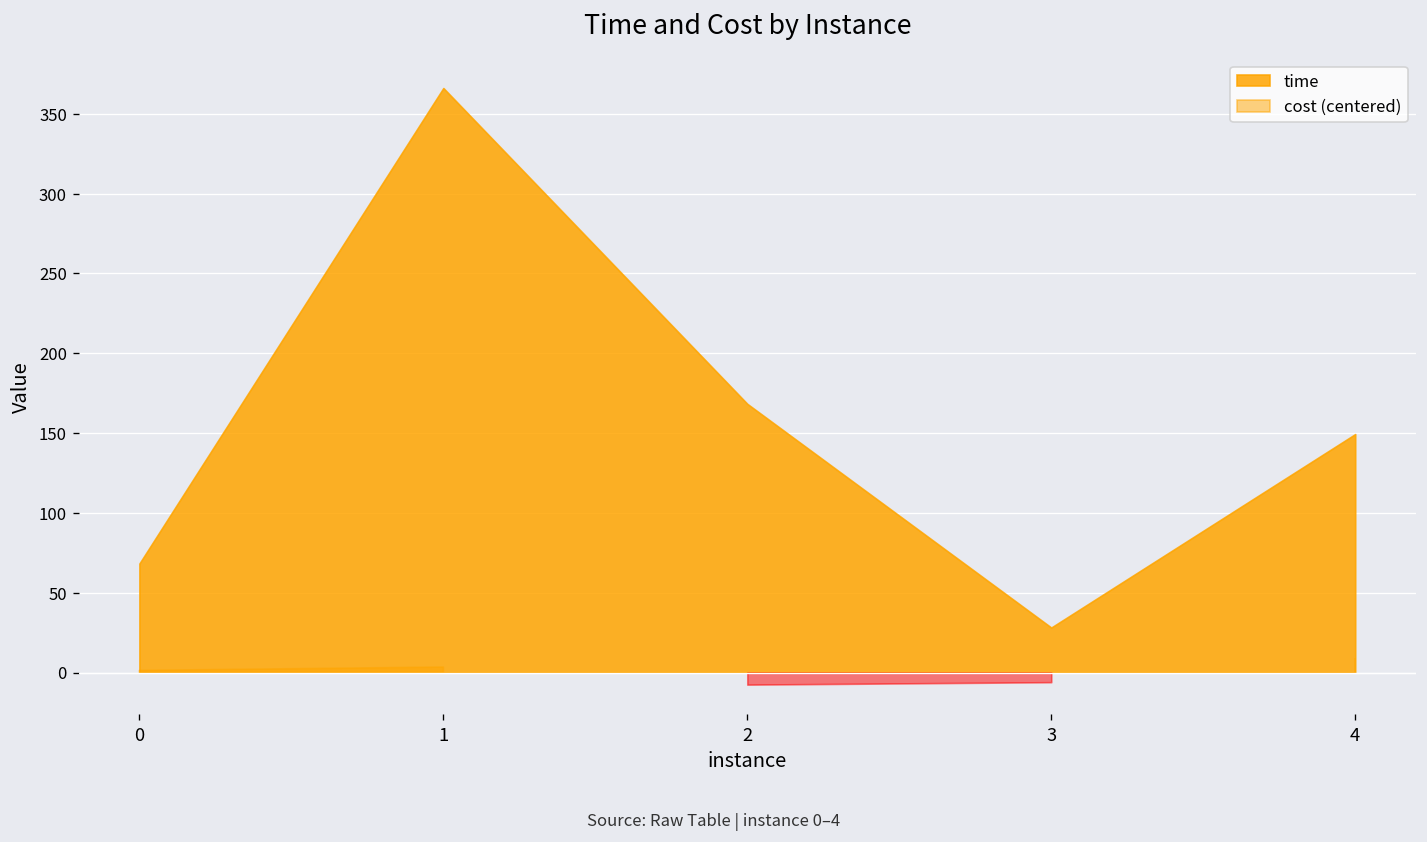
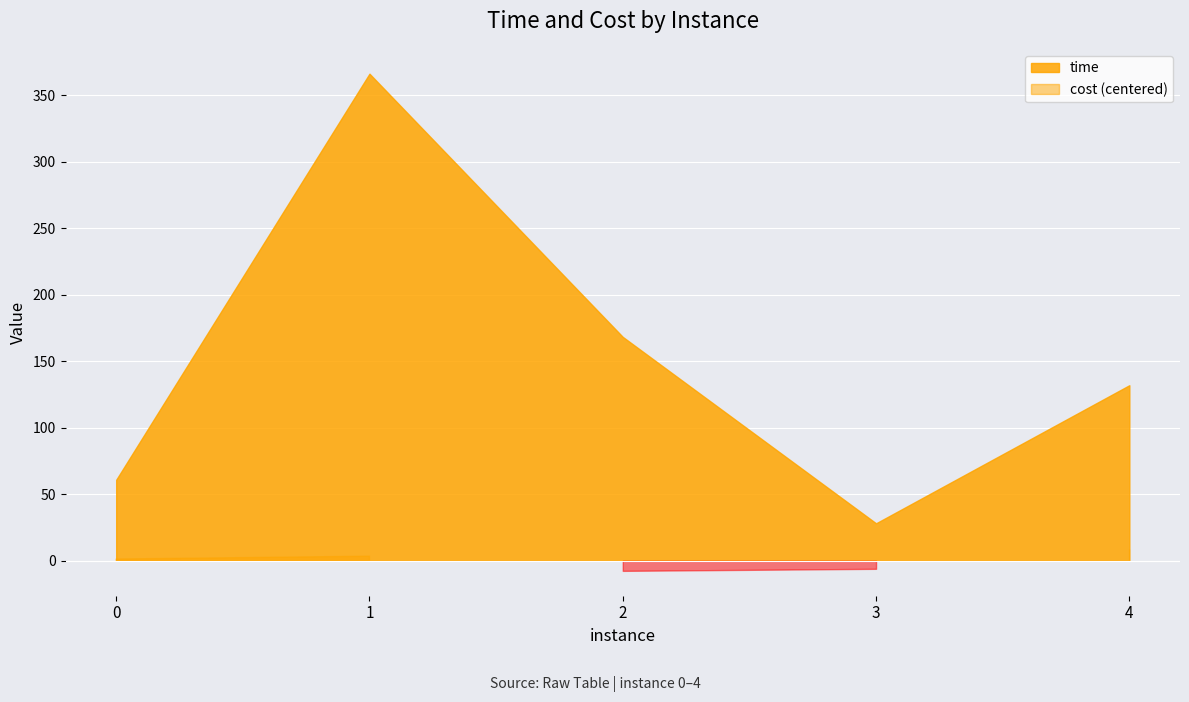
  {
    "time": {
-     "0": 68,
+     "0": 61,
      "1": 366,
      "2": 168,
      "3": 28,
-     "4": 149
+     "4": 132
    }
  }
